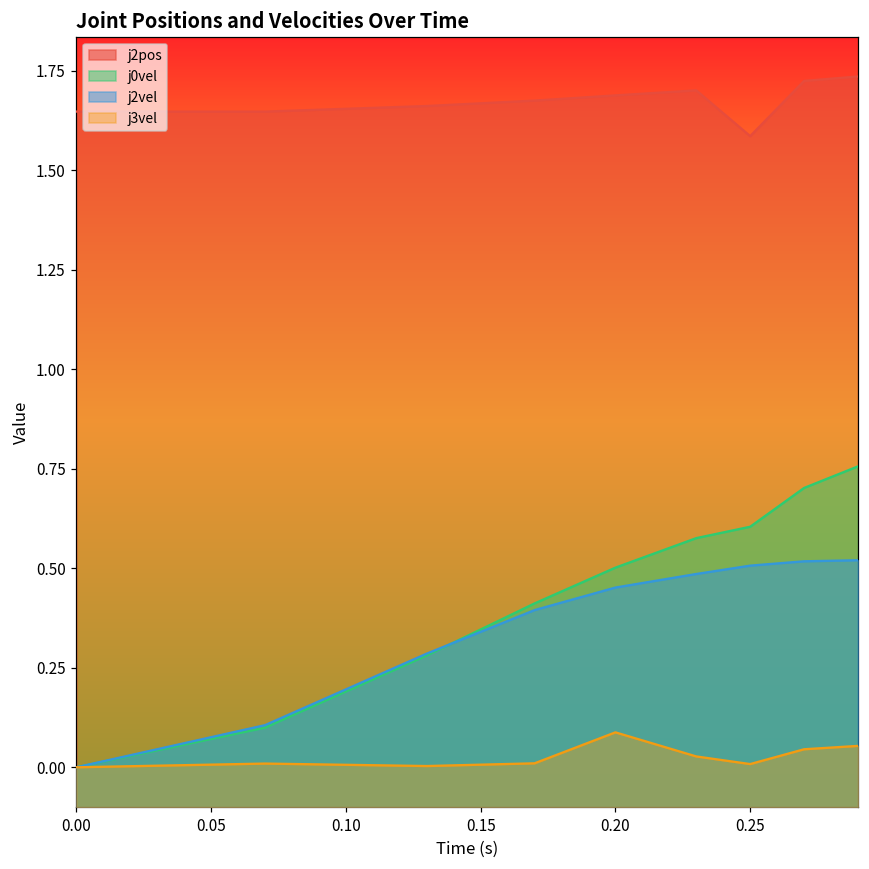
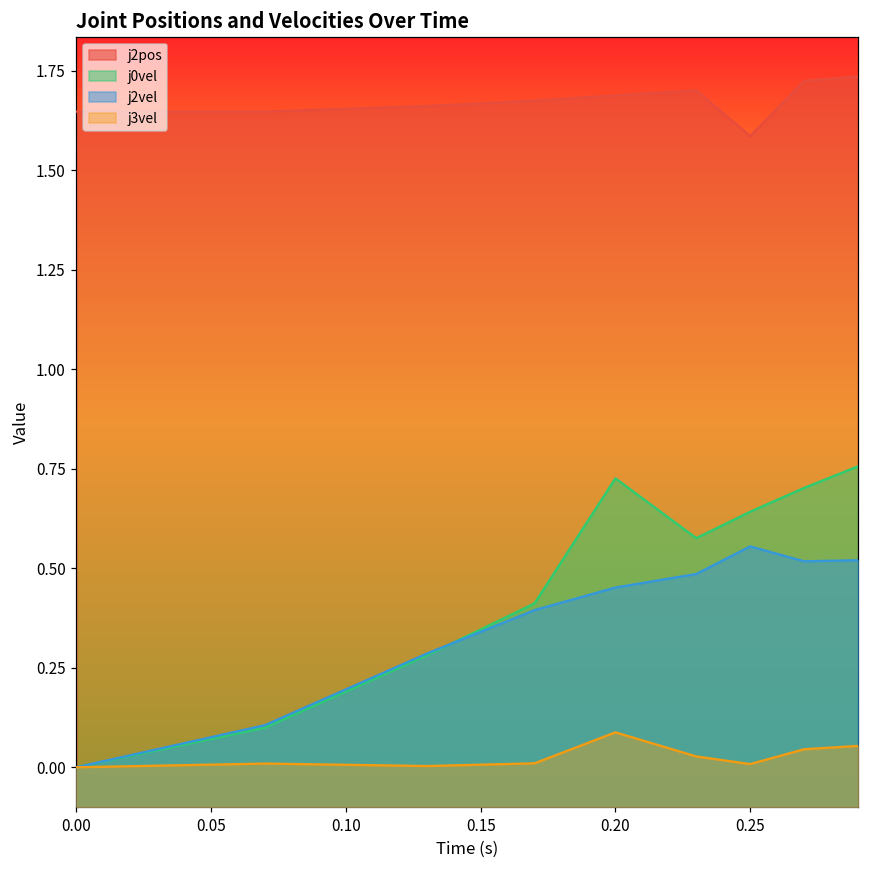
  {
    "j2pos": {
      "0.00": 1.65,
      "0.20": 1.69,
      "0.25": 1.59
    },
    "j0vel": {
-     "0.20": 0.50,
-     "0.25": 0.60
+     "0.20": 0.73,
+     "0.25": 0.64
    },
    "j2vel": {
      "0.20": 0.45,
-     "0.25": 0.51
+     "0.25": 0.55
    },
    "j3vel": {
      "0.20": 0.09,
      "0.25": 0.01
    }
  }
